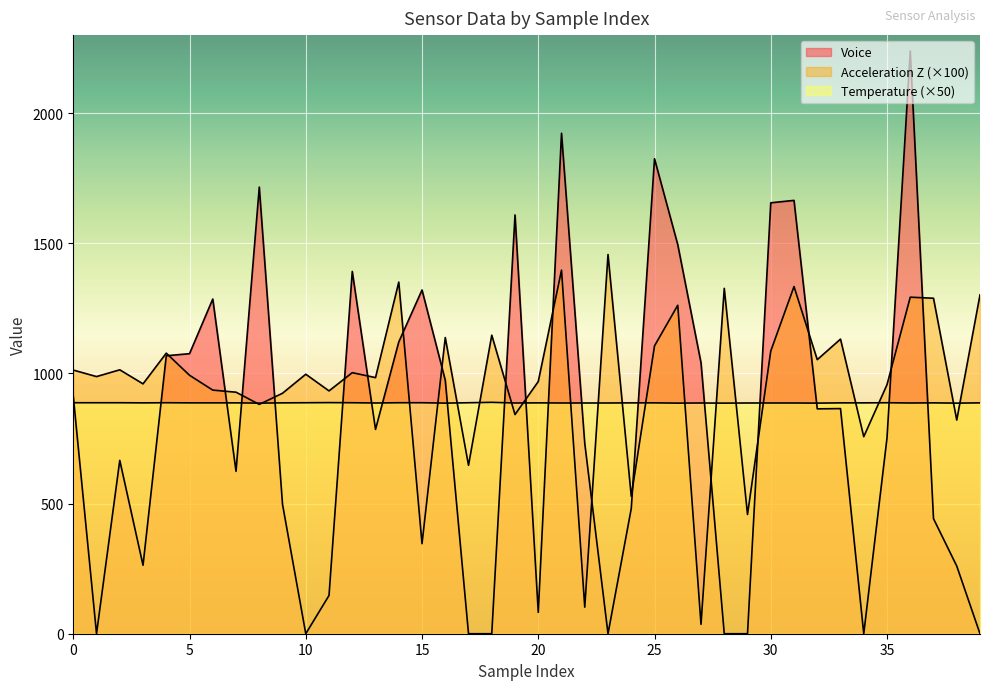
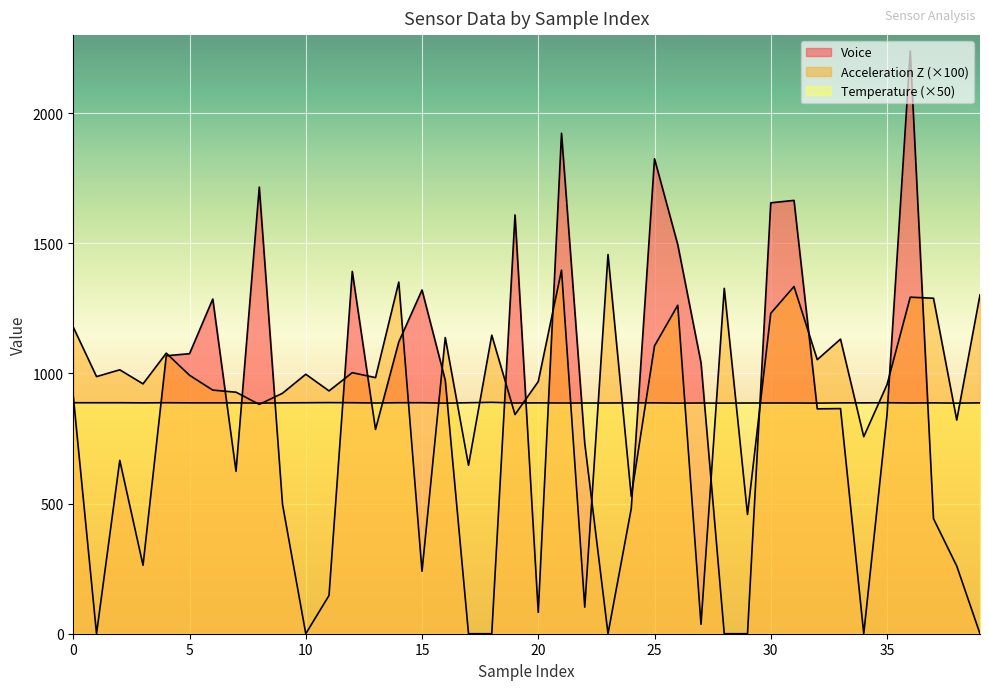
  {
    "Voice": {
      "0": 910,
      "5": 1080,
      "10": 0,
      "15": 1320,
      "20": 80,
      "25": 1830,
      "30": 1660,
-     "35": 750
+     "35": 840
    },
    "Acceleration Z (×100)": {
-     "0": 1010,
+     "0": 1180,
      "5": 990,
      "10": 1000,
-     "15": 350,
+     "15": 240,
      "20": 970,
      "25": 1110,
-     "30": 1090,
+     "30": 1230,
      "35": 960
    },
    "Temperature (×50)": {
      "0": 890,
      "5": 890,
      "10": 890,
      "15": 890,
      "20": 890,
      "25": 890,
      "30": 890,
      "35": 890
    }
  }
